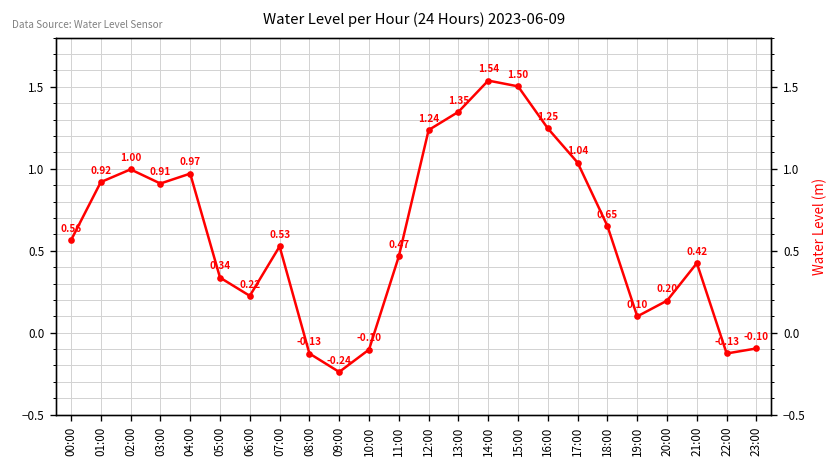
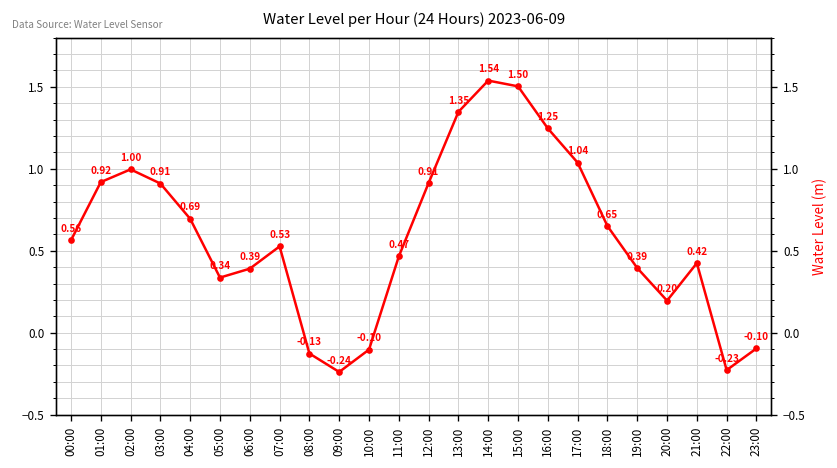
  {
    "00:00": 0.56,
    "01:00": 0.92,
    "02:00": 1.00,
    "03:00": 0.91,
-   "04:00": 0.97,
+   "04:00": 0.69,
    "05:00": 0.34,
-   "06:00": 0.22,
+   "06:00": 0.39,
    "07:00": 0.53,
    "08:00": -0.13,
    "09:00": -0.24,
    "10:00": -0.10,
    "11:00": 0.47,
-   "12:00": 1.24,
+   "12:00": 0.91,
    "13:00": 1.35,
    "14:00": 1.54,
    "15:00": 1.50,
    "16:00": 1.25,
    "17:00": 1.04,
    "18:00": 0.65,
-   "19:00": 0.10,
+   "19:00": 0.39,
    "20:00": 0.20,
    "21:00": 0.42,
-   "22:00": -0.13,
+   "22:00": -0.23,
    "23:00": -0.10
  }
